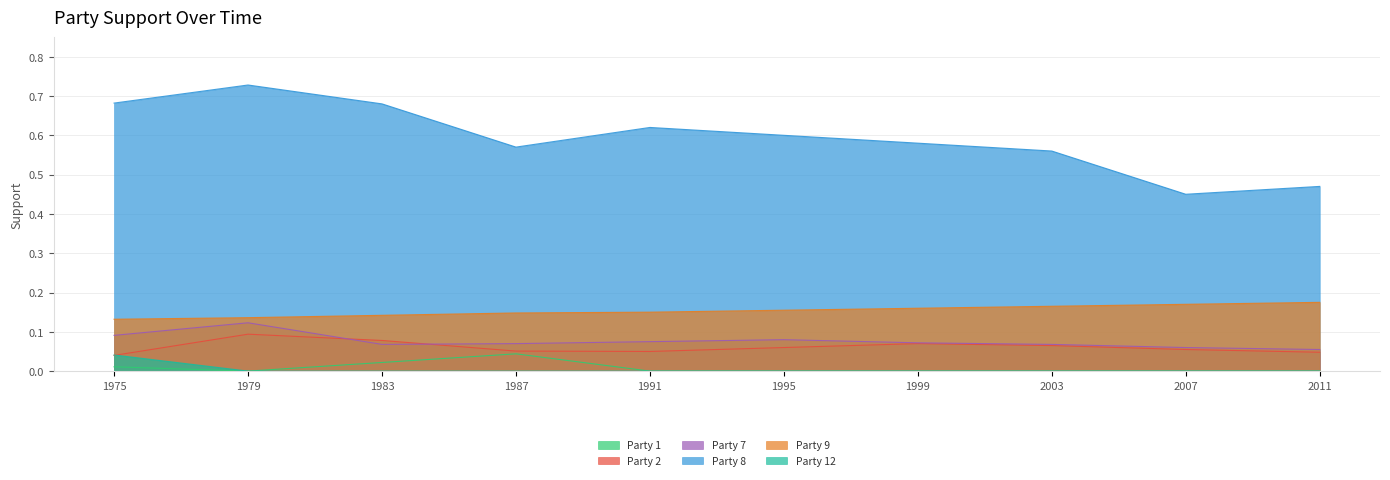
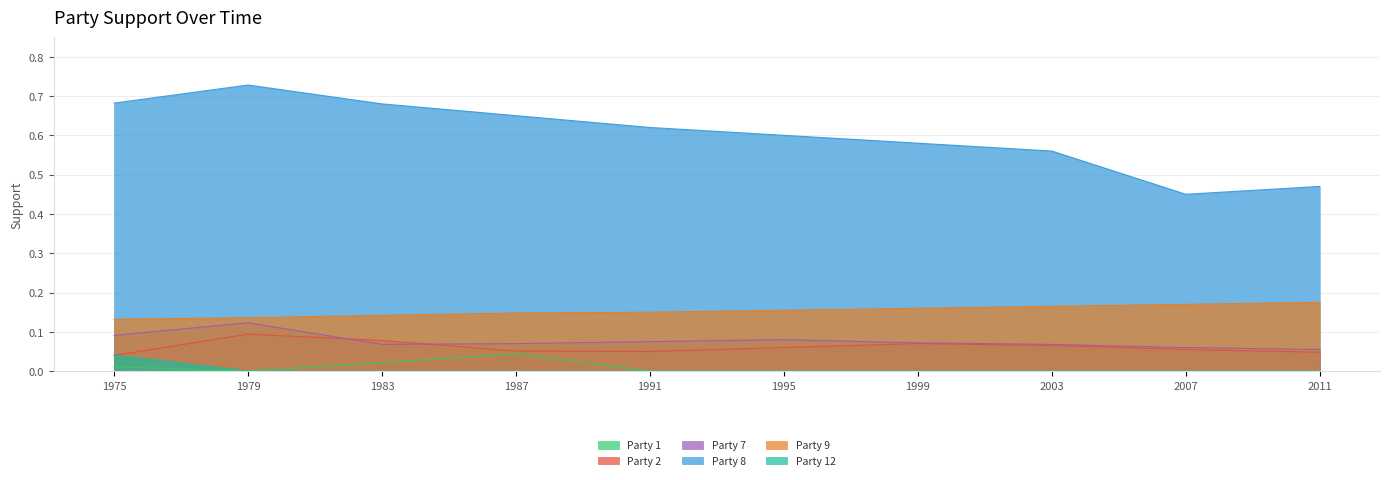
  {
    "Party 7": {
      "1975": 0.09,
      "1979": 0.12,
      "1983": 0.07,
      "1987": 0.07,
      "1991": 0.08,
      "1995": 0.08,
      "2011": 0.06
    },
    "Party 8": {
      "1975": 0.68,
      "1979": 0.73,
      "1983": 0.68,
-     "1987": 0.57,
+     "1987": 0.65,
      "1991": 0.62,
      "1995": 0.60,
      "1999": 0.58,
      "2003": 0.56,
      "2007": 0.45,
      "2011": 0.47
    }
  }
